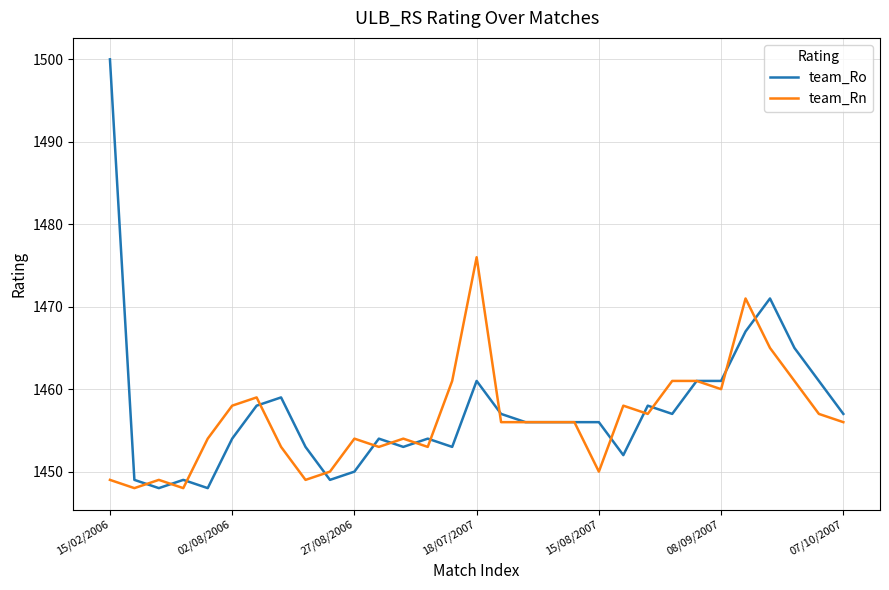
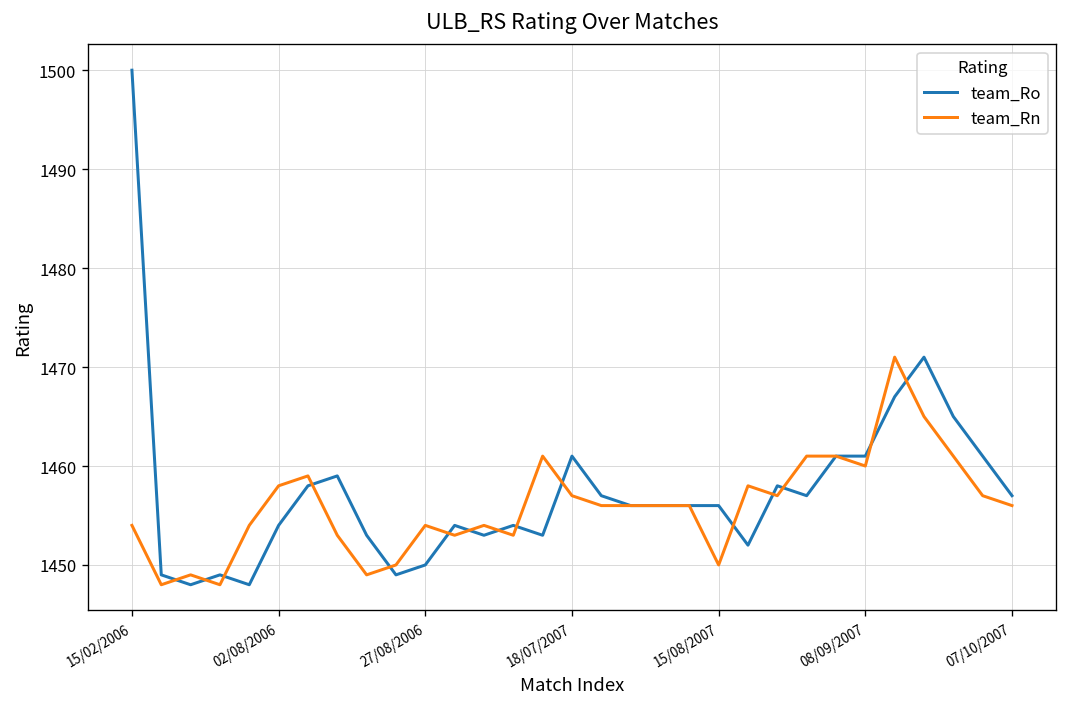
  {
    "team_Ro": {
      "15/02/2006": 1500,
      "02/08/2006": 1454,
      "27/08/2006": 1450,
      "18/07/2007": 1461,
      "15/08/2007": 1456,
      "08/09/2007": 1461,
      "07/10/2007": 1457
    },
    "team_Rn": {
-     "15/02/2006": 1449,
+     "15/02/2006": 1454,
      "02/08/2006": 1458,
      "27/08/2006": 1454,
-     "18/07/2007": 1476,
+     "18/07/2007": 1457,
      "15/08/2007": 1450,
      "08/09/2007": 1460,
      "07/10/2007": 1456
    }
  }
